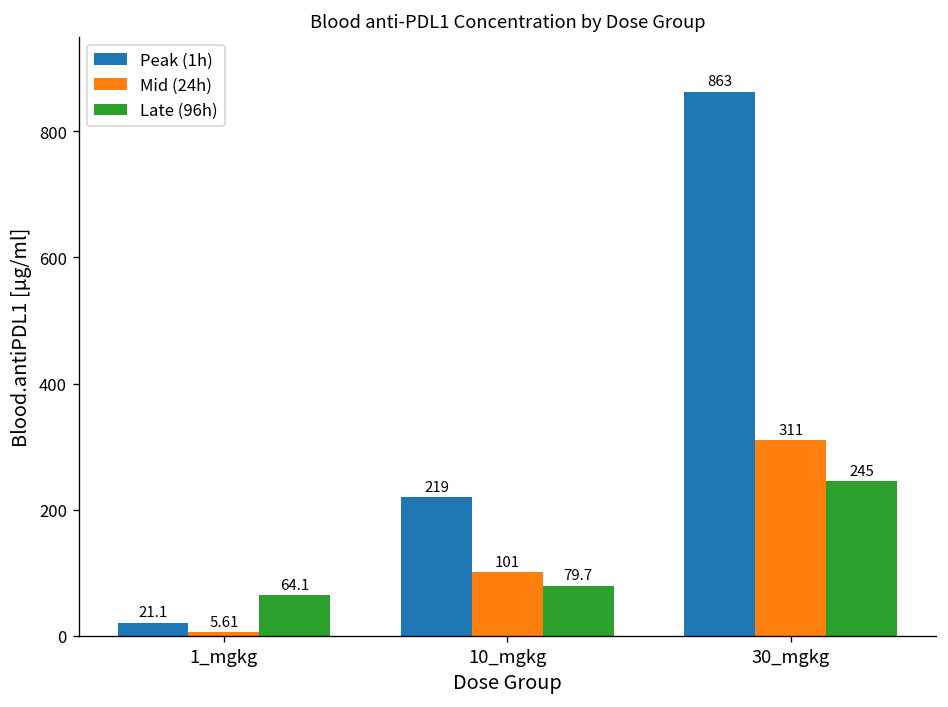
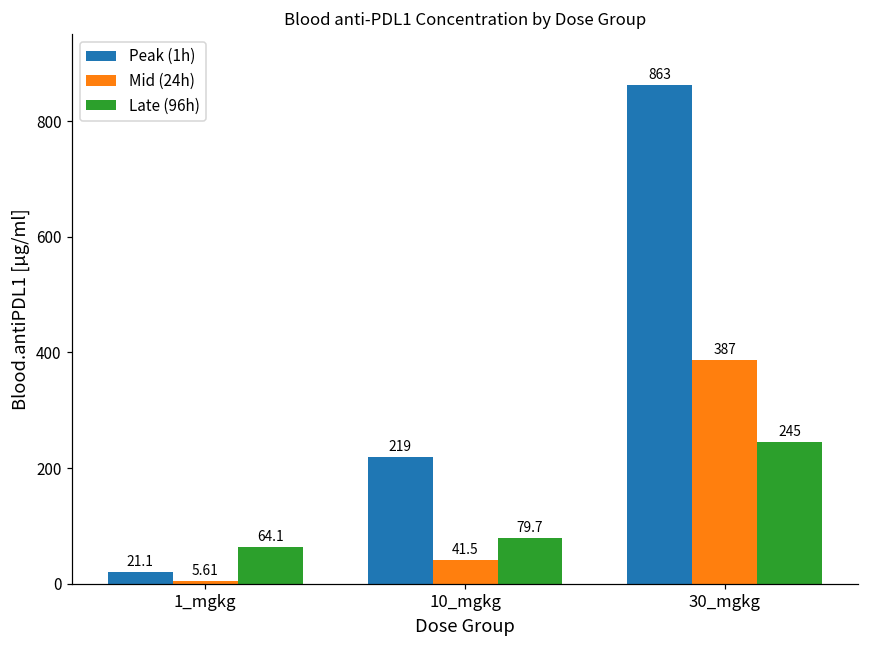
  {
    "Peak (1h)": {
      "1_mgkg": 21.1,
      "10_mgkg": 219,
      "30_mgkg": 863
    },
    "Mid (24h)": {
      "1_mgkg": 5.61,
-     "10_mgkg": 101,
-     "30_mgkg": 311
+     "10_mgkg": 41.5,
+     "30_mgkg": 387
    },
    "Late (96h)": {
      "1_mgkg": 64.1,
      "10_mgkg": 79.7,
      "30_mgkg": 245
    }
  }
